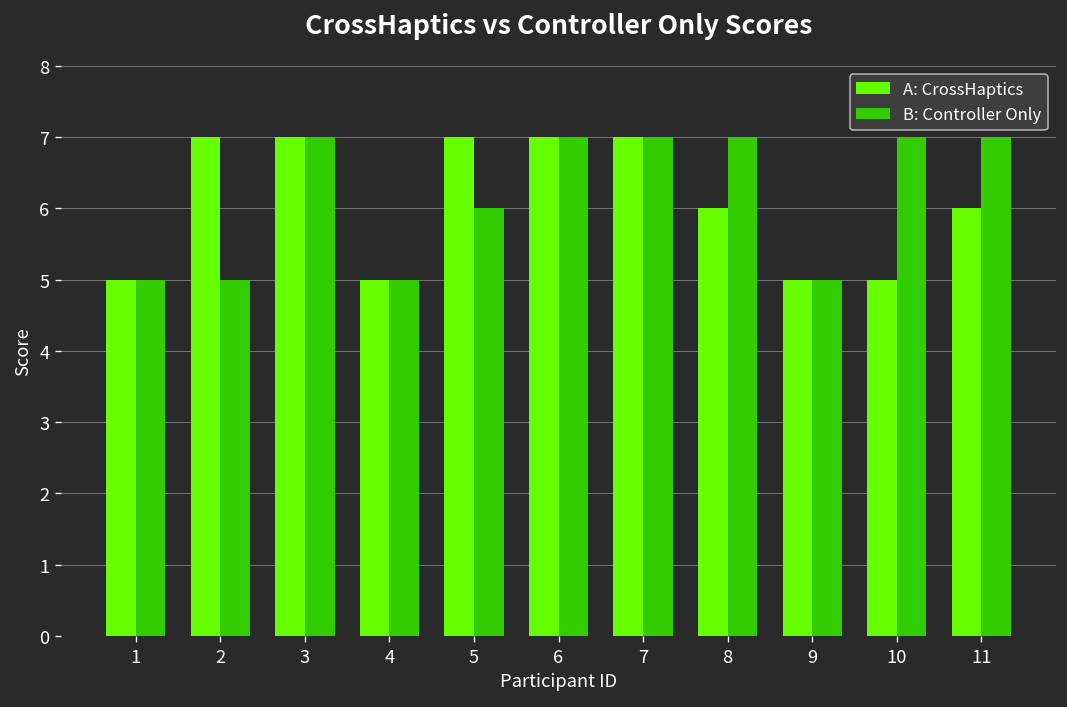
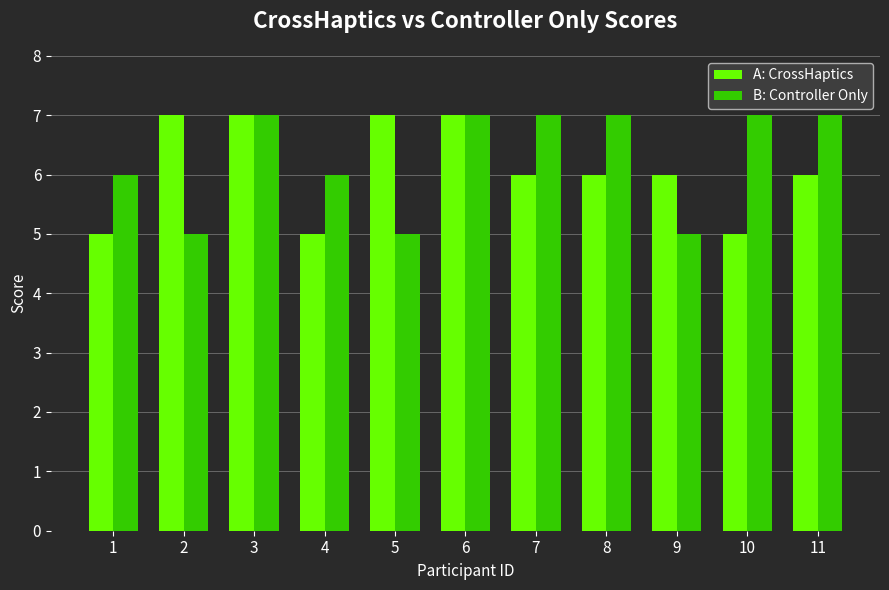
  {
    "A: CrossHaptics": {
      "1": 5,
      "2": 7,
      "3": 7,
      "4": 5,
      "5": 7,
      "6": 7,
-     "7": 7,
+     "7": 6,
      "8": 6,
-     "9": 5,
+     "9": 6,
      "10": 5,
      "11": 6
    },
    "B: Controller Only": {
-     "1": 5,
+     "1": 6,
      "2": 5,
      "3": 7,
-     "4": 5,
-     "5": 6,
+     "4": 6,
+     "5": 5,
      "6": 7,
      "7": 7,
      "8": 7,
      "9": 5,
      "10": 7,
      "11": 7
    }
  }
